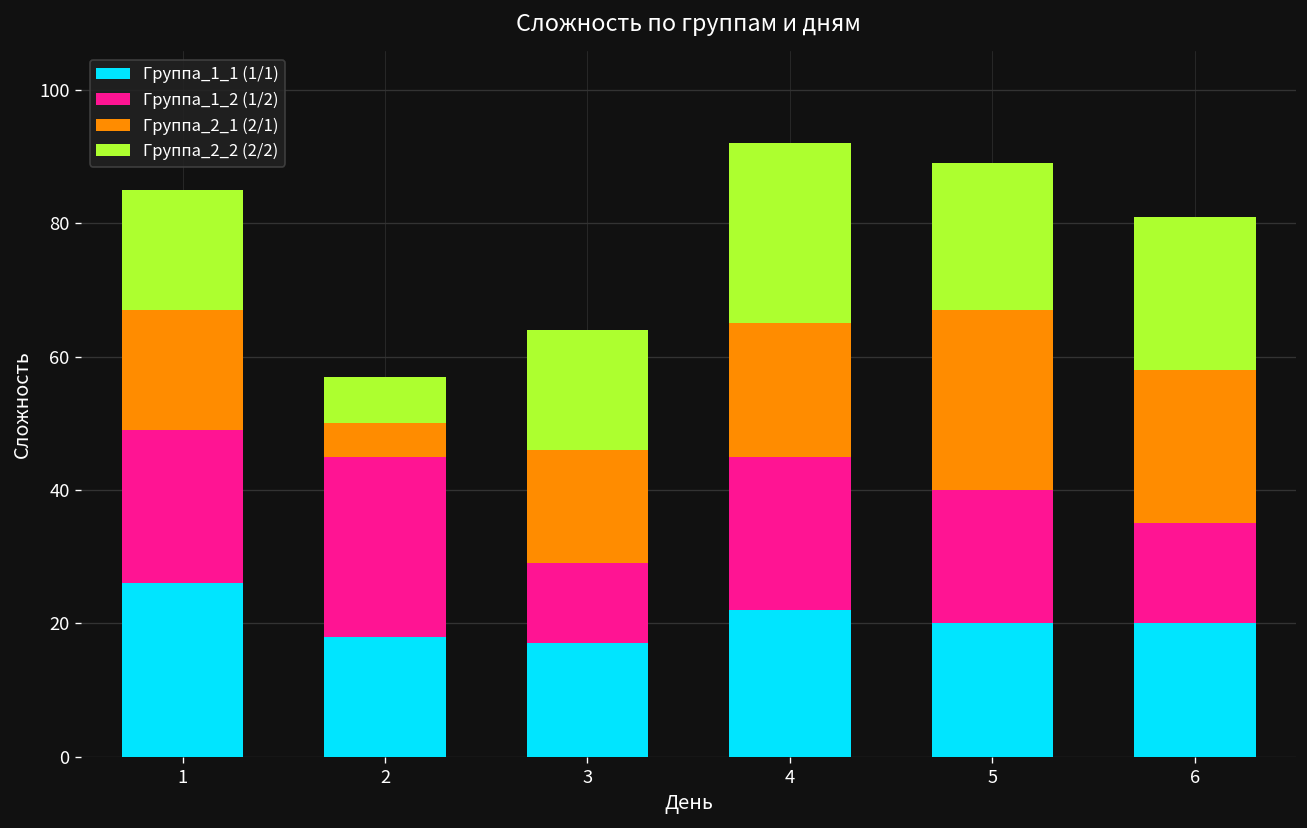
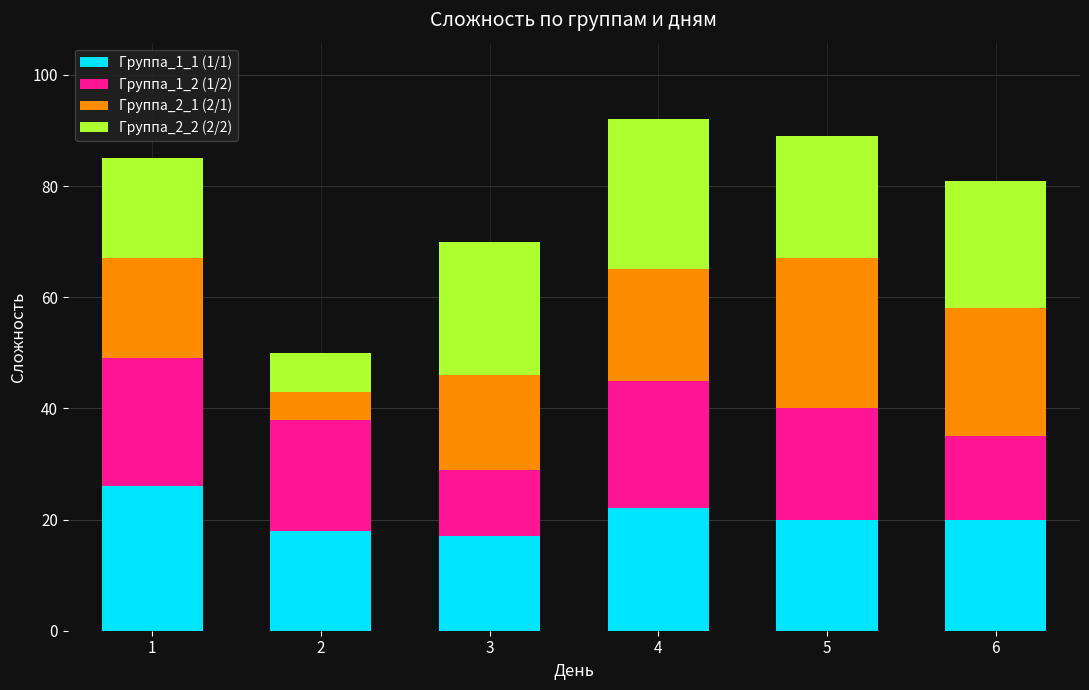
  {
    "Группа_1_1 (1/1)": {
      "1": 26,
      "2": 18,
      "3": 17,
      "4": 22,
      "5": 20,
      "6": 20
    },
    "Группа_1_2 (1/2)": {
      "1": 23,
-     "2": 27,
+     "2": 20,
      "3": 12,
      "4": 23,
      "5": 20,
      "6": 15
    },
    "Группа_2_1 (2/1)": {
      "1": 18,
      "2": 5,
      "3": 17,
      "4": 20,
      "5": 27,
      "6": 23
    },
    "Группа_2_2 (2/2)": {
      "1": 18,
      "2": 7,
-     "3": 18,
+     "3": 24,
      "4": 27,
      "5": 22,
      "6": 23
    }
  }
